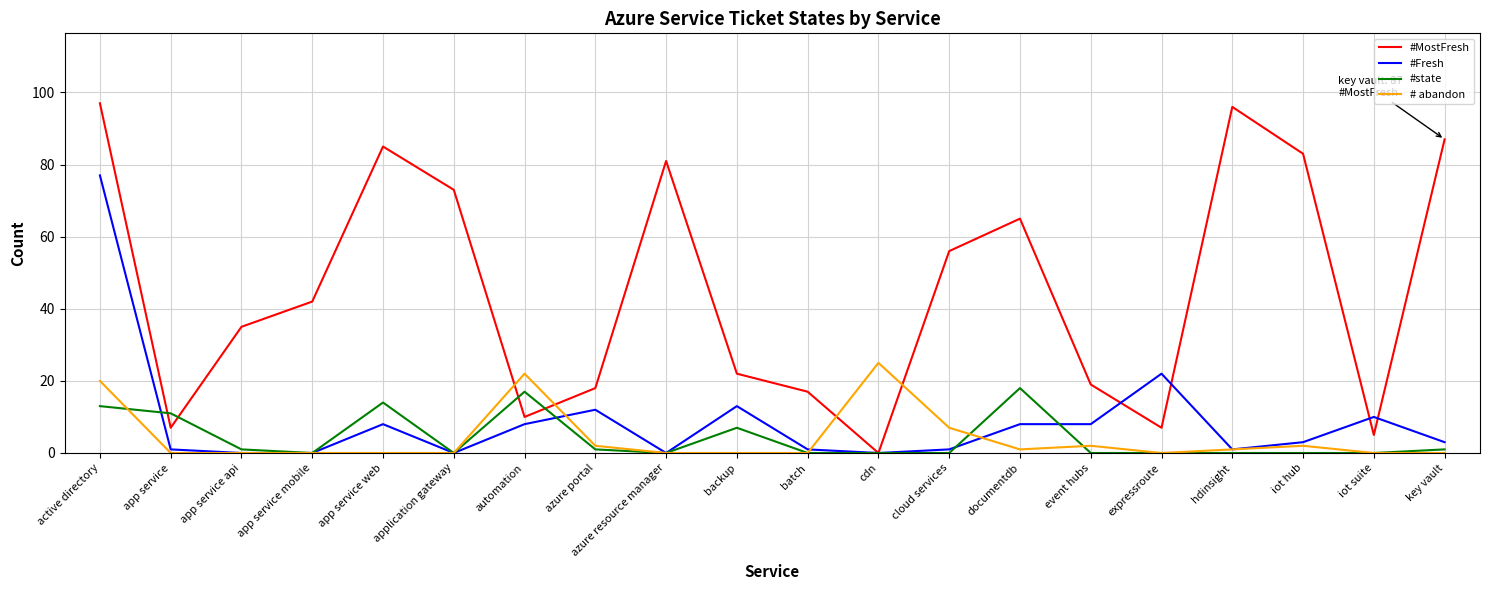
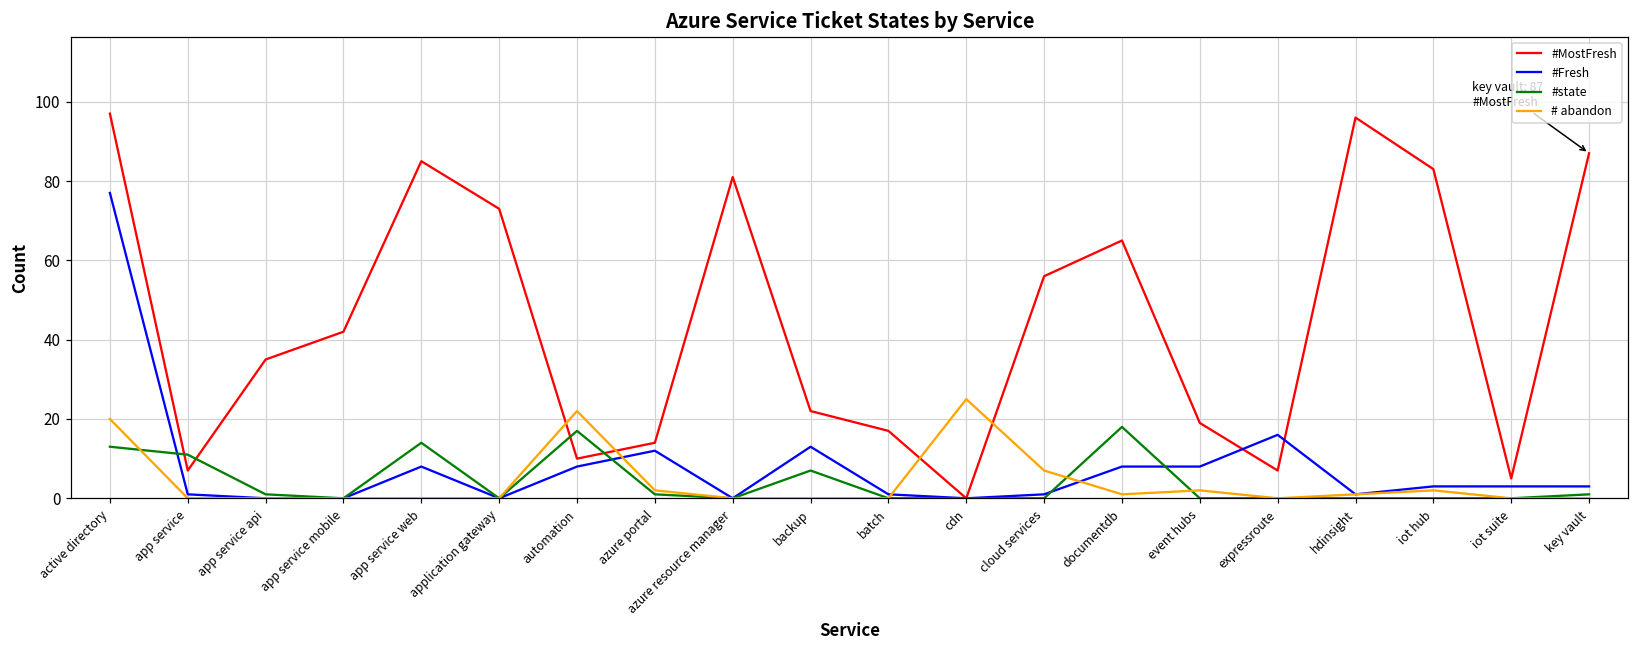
  {
    "#MostFresh": {
      "active directory": 97,
      "app service": 7,
      "app service api": 35,
      "app service mobile": 42,
      "app service web": 85,
      "application gateway": 73,
      "automation": 10,
-     "azure portal": 18,
+     "azure portal": 14,
      "azure resource manager": 81,
      "backup": 22,
      "batch": 17,
      "cloud services": 56,
      "documentdb": 65,
      "event hubs": 19,
      "expressroute": 7,
      "hdinsight": 96,
      "iot hub": 83,
      "iot suite": 5
    },
    "#Fresh": {
      "active directory": 77,
      "app service": 1,
      "app service web": 8,
      "automation": 8,
      "azure portal": 12,
      "backup": 13,
      "batch": 1,
      "cloud services": 1,
      "documentdb": 8,
      "event hubs": 8,
-     "expressroute": 22,
+     "expressroute": 16,
      "iot hub": 3,
-     "iot suite": 10,
+     "iot suite": 3,
      "key vault": 3
    },
    "#state": {
      "active directory": 13,
      "app service": 11,
      "app service api": 1,
      "app service web": 14,
      "automation": 17,
      "azure portal": 1,
      "backup": 7,
      "cloud services": 0,
      "documentdb": 18,
      "event hubs": 0,
      "hdinsight": 0,
      "iot hub": 0,
      "key vault": 1
    },
    "# abandon": {
      "active directory": 20,
      "app service": 0,
      "app service web": 0,
      "automation": 22,
      "azure portal": 2,
      "backup": 0,
      "cdn": 25,
      "cloud services": 7,
      "documentdb": 1,
      "event hubs": 2,
      "iot hub": 2,
      "key vault": 0
    }
  }
